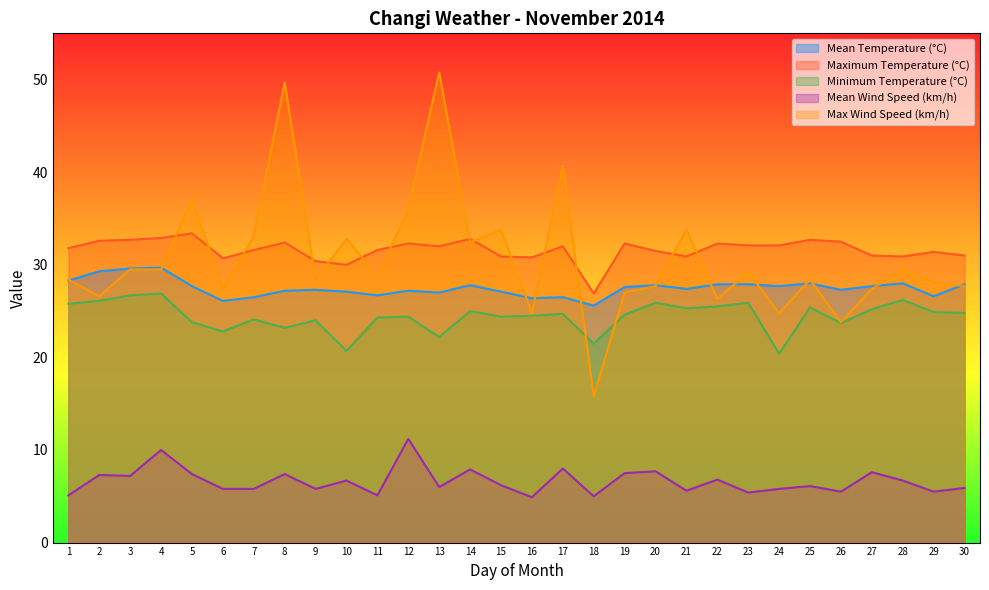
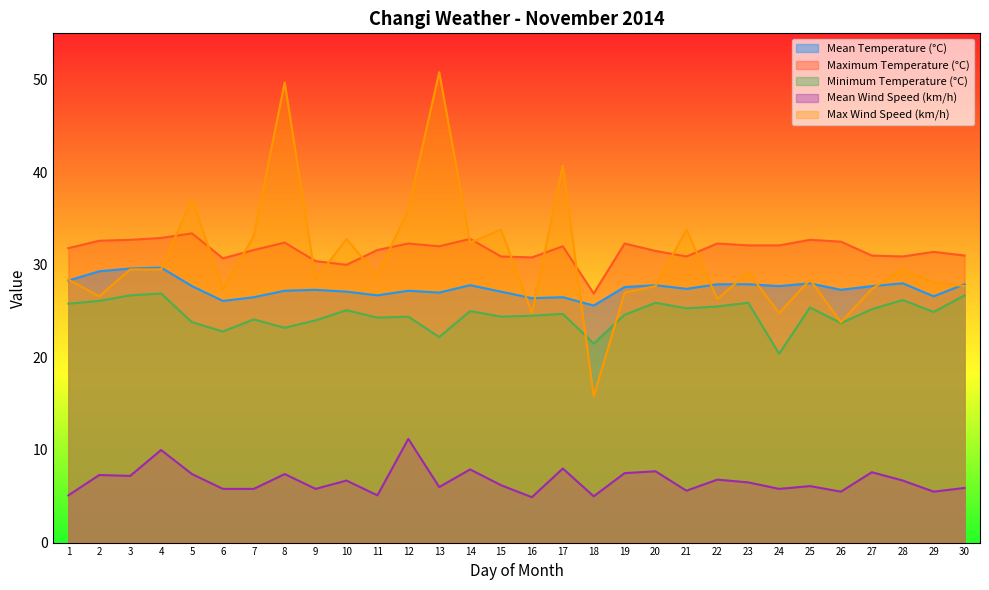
  {
    "Mean Temperature (°C)": {
      "2": 29,
      "5": 28,
      "6": 26,
      "7": 27,
      "8": 27,
      "9": 27,
      "10": 27,
      "11": 27,
      "12": 27,
      "13": 27,
      "14": 28,
      "15": 27,
      "16": 26,
      "17": 27,
      "18": 26,
      "19": 28,
      "21": 27,
      "22": 28,
      "23": 28,
      "24": 28,
      "25": 28,
      "26": 27,
      "27": 28,
      "28": 28,
      "29": 27
    },
    "Minimum Temperature (°C)": {
      "1": 26,
      "2": 26,
      "3": 27,
      "4": 27,
      "5": 24,
      "6": 23,
      "7": 24,
      "8": 23,
      "9": 24,
-     "10": 21,
+     "10": 25,
      "11": 24,
      "12": 24,
      "13": 22,
      "14": 25,
      "15": 24,
      "16": 25,
      "17": 25,
      "18": 22,
      "19": 25,
      "20": 26,
      "21": 25,
      "22": 26,
      "23": 26,
      "24": 20,
      "25": 25,
      "27": 25,
      "28": 26,
      "29": 25,
-     "30": 25
+     "30": 27
    },
    "Mean Wind Speed (km/h)": {
      "1": 5,
      "2": 7,
      "3": 7,
      "4": 10,
      "5": 7,
      "6": 6,
      "7": 6,
      "8": 7,
      "9": 6,
      "10": 7,
      "11": 5,
      "12": 11,
      "13": 6,
      "14": 8,
      "15": 6,
      "16": 5,
      "17": 8,
      "18": 5,
      "19": 8,
      "20": 8,
      "21": 6,
      "22": 7,
-     "23": 5,
+     "23": 7,
      "24": 6,
      "25": 6,
      "26": 6,
      "27": 8,
      "28": 7,
      "29": 6,
      "30": 6
    }
  }
